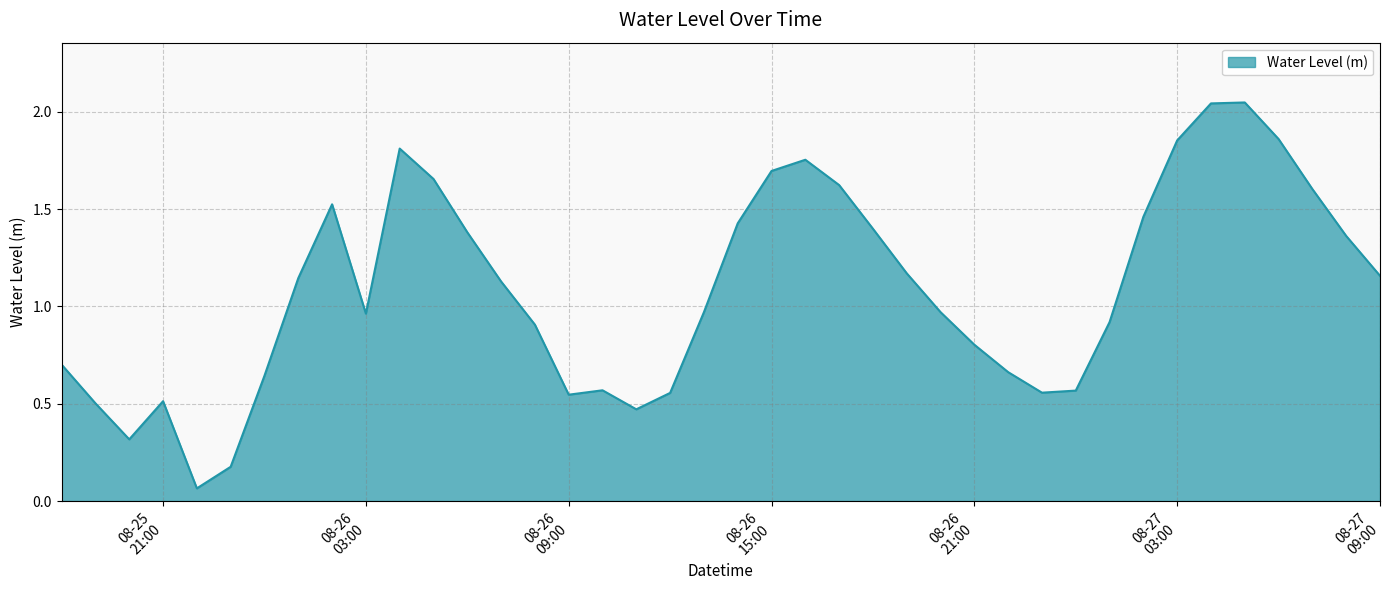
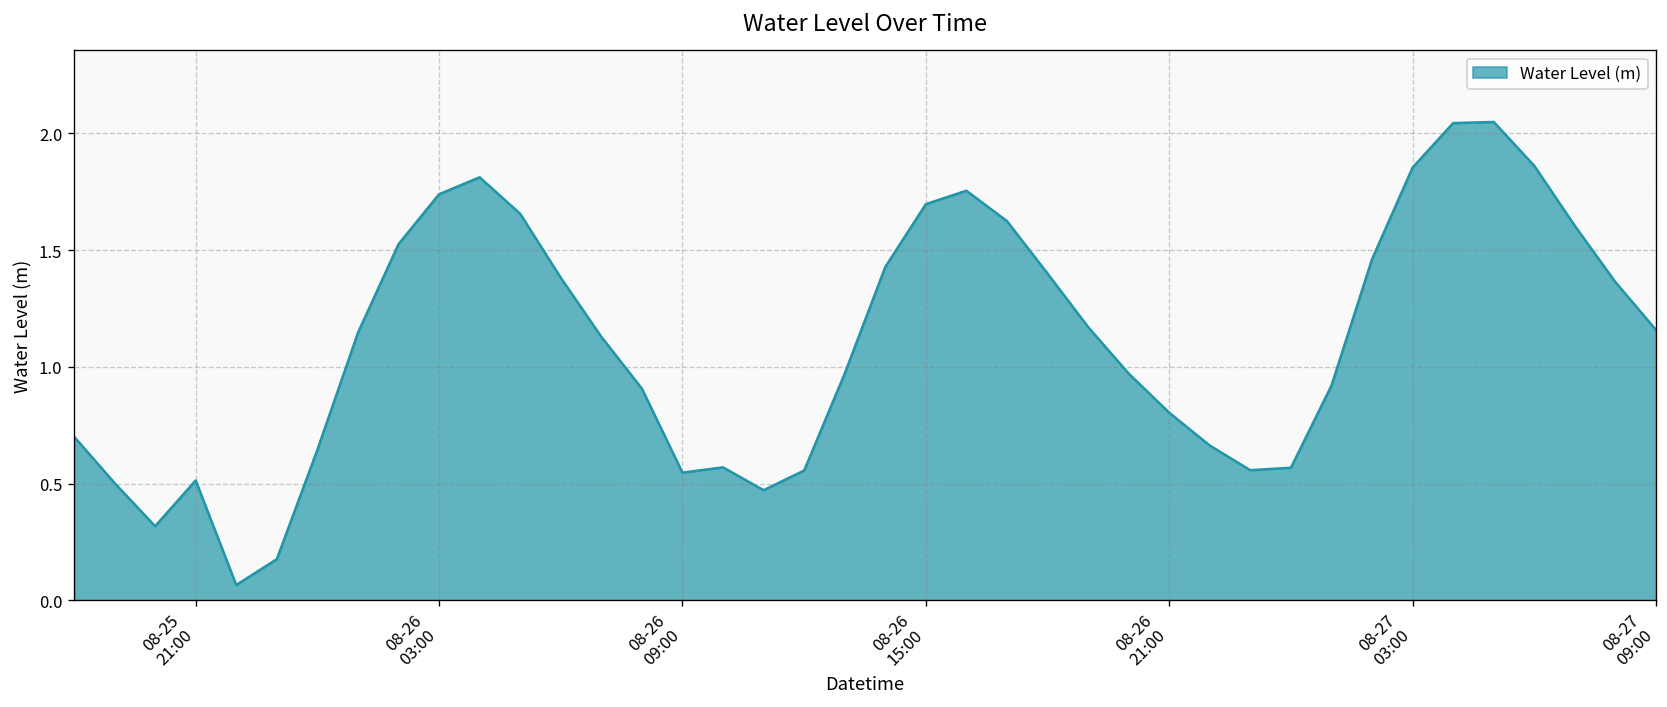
  {
    "08-25 21:00": 0.51,
-   "08-26 03:00": 0.96,
+   "08-26 03:00": 1.74,
    "08-26 09:00": 0.55,
    "08-26 15:00": 1.70,
    "08-26 21:00": 0.80,
    "08-27 03:00": 1.85,
    "08-27 09:00": 1.16
  }
